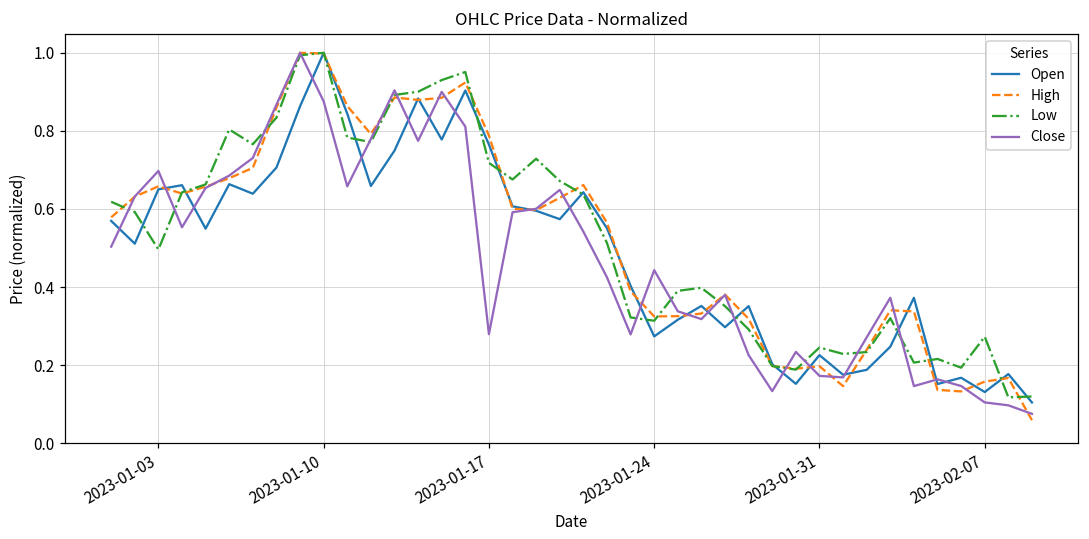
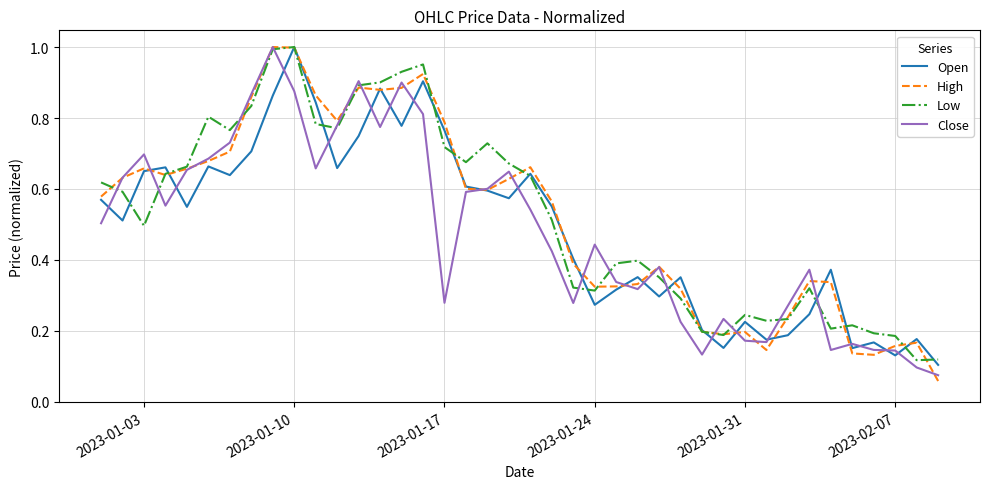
  {
    "Open": {
      "2023-01-03": 0.65,
      "2023-01-17": 0.76,
      "2023-01-24": 0.27,
      "2023-01-31": 0.23,
      "2023-02-07": 0.13
    },
    "High": {
      "2023-01-03": 0.66,
      "2023-01-17": 0.79,
      "2023-01-24": 0.32,
      "2023-01-31": 0.20,
      "2023-02-07": 0.16
    },
    "Low": {
      "2023-01-03": 0.50,
      "2023-01-17": 0.72,
      "2023-01-24": 0.31,
      "2023-01-31": 0.25,
-     "2023-02-07": 0.27
+     "2023-02-07": 0.19
    },
    "Close": {
      "2023-01-03": 0.70,
      "2023-01-10": 0.88,
      "2023-01-17": 0.28,
      "2023-01-24": 0.44,
      "2023-01-31": 0.17,
-     "2023-02-07": 0.10
+     "2023-02-07": 0.14
    }
  }
